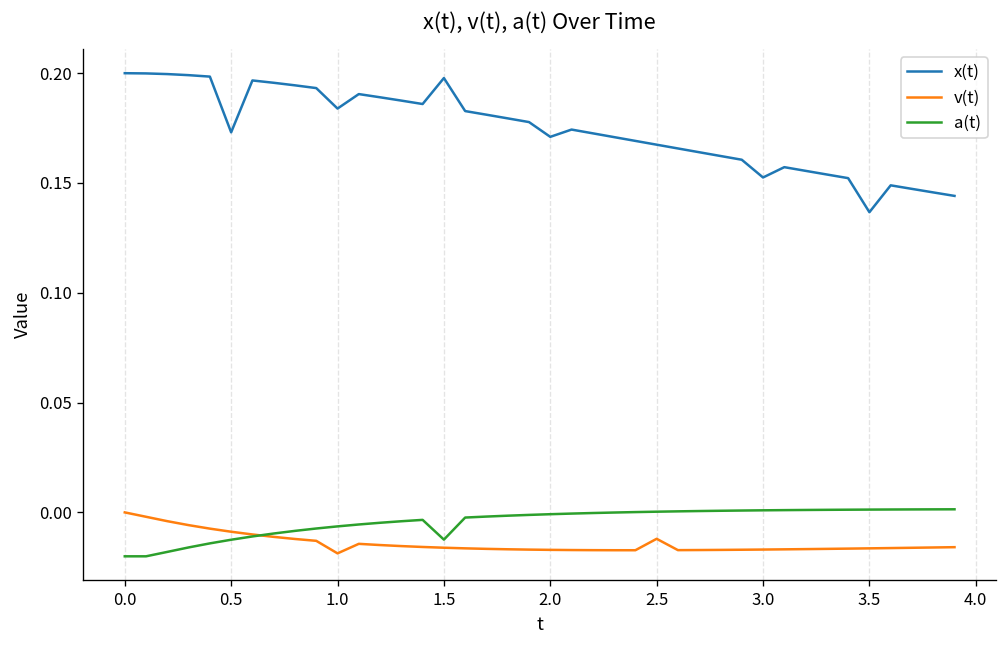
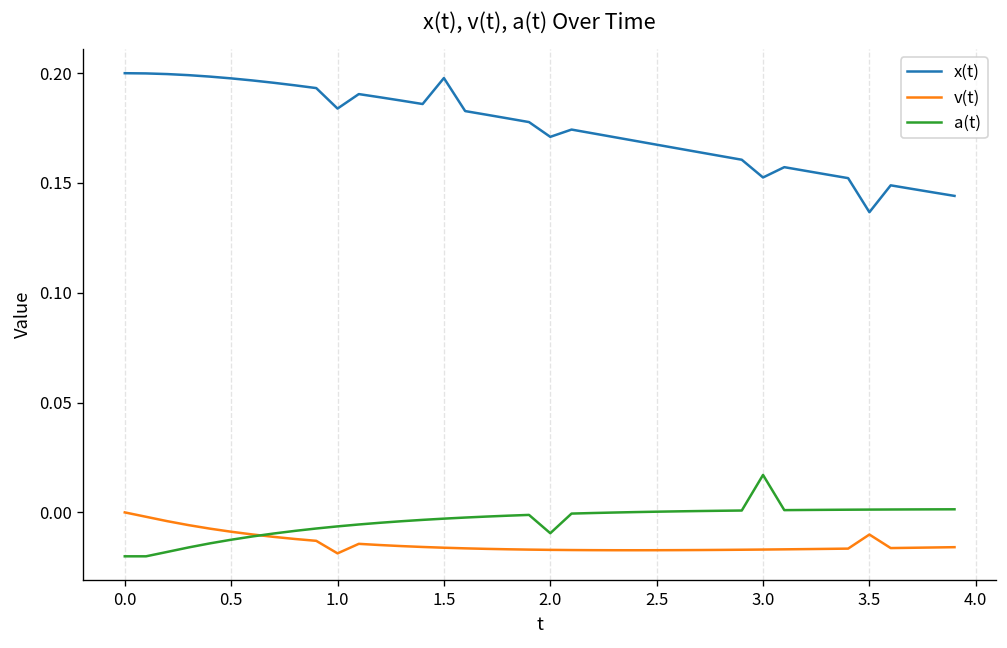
  {
    "x(t)": {
      "0.0": 0.200,
-     "0.5": 0.173,
+     "0.5": 0.198,
      "1.0": 0.184,
      "1.5": 0.198,
      "2.0": 0.171,
      "2.5": 0.167,
      "3.0": 0.153,
      "3.5": 0.137
    },
    "v(t)": {
      "0.0": 0.000,
      "0.5": -0.009,
      "1.0": -0.019,
      "1.5": -0.016,
      "2.0": -0.017,
-     "2.5": -0.012,
+     "2.5": -0.017,
      "3.0": -0.017,
-     "3.5": -0.016
+     "3.5": -0.010
    },
    "a(t)": {
      "0.0": -0.020,
      "0.5": -0.012,
      "1.0": -0.006,
-     "1.5": -0.012,
-     "2.0": -0.001,
+     "1.5": -0.003,
+     "2.0": -0.009,
      "2.5": 0.000,
-     "3.0": 0.001,
+     "3.0": 0.017,
      "3.5": 0.001
    }
  }
